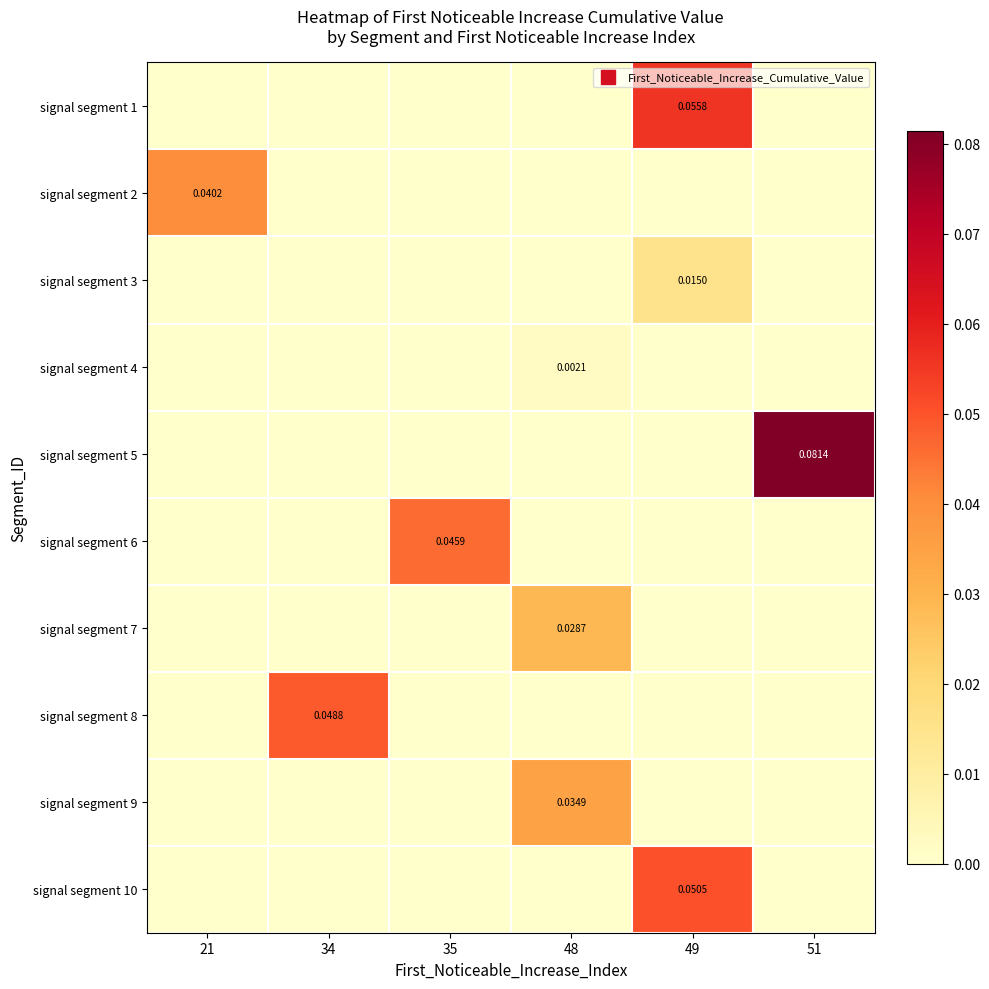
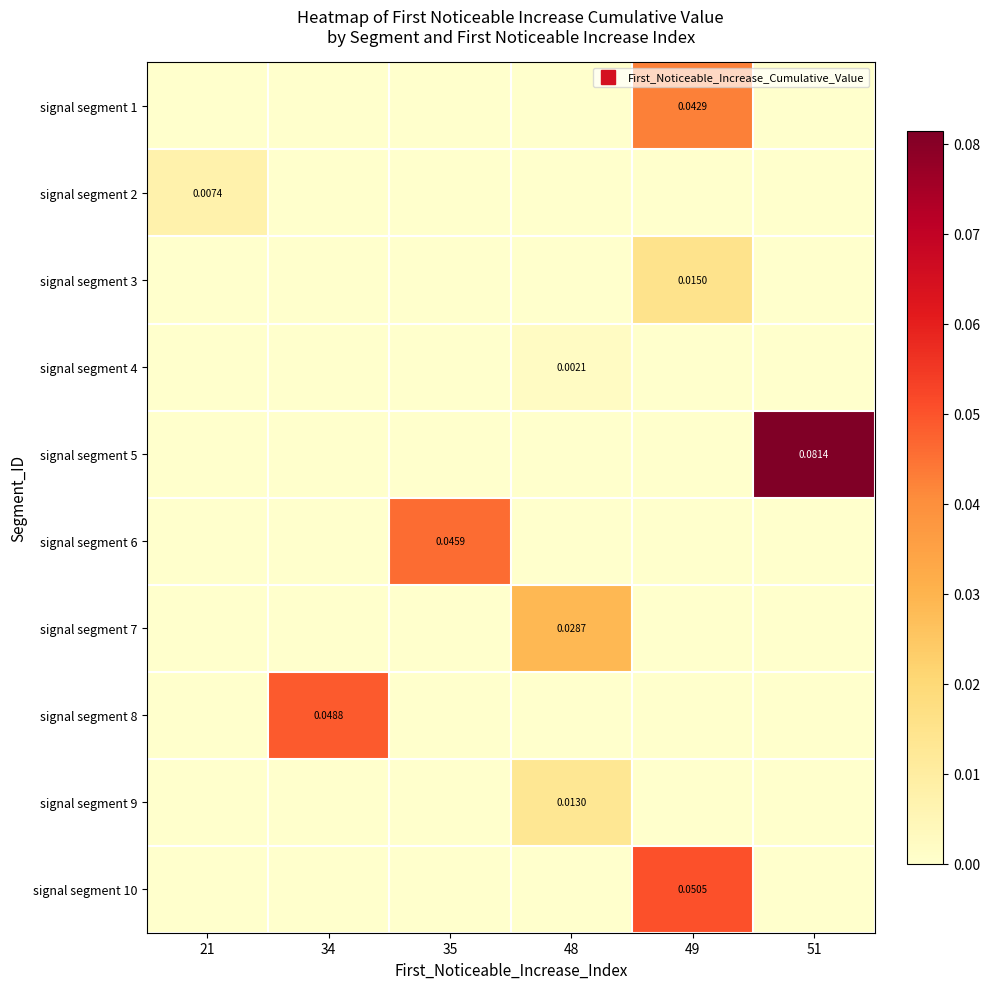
  {
    "signal segment 1": {
-     "49": 0.0558
+     "49": 0.0429
    },
    "signal segment 2": {
-     "21": 0.0402
+     "21": 0.0074
    },
    "signal segment 3": {
      "49": 0.0150
    },
    "signal segment 4": {
      "48": 0.0021
    },
    "signal segment 5": {
      "51": 0.0814
    },
    "signal segment 6": {
      "35": 0.0459
    },
    "signal segment 7": {
      "48": 0.0287
    },
    "signal segment 8": {
      "34": 0.0488
    },
    "signal segment 9": {
-     "48": 0.0349
+     "48": 0.0130
    },
    "signal segment 10": {
      "49": 0.0505
    }
  }
